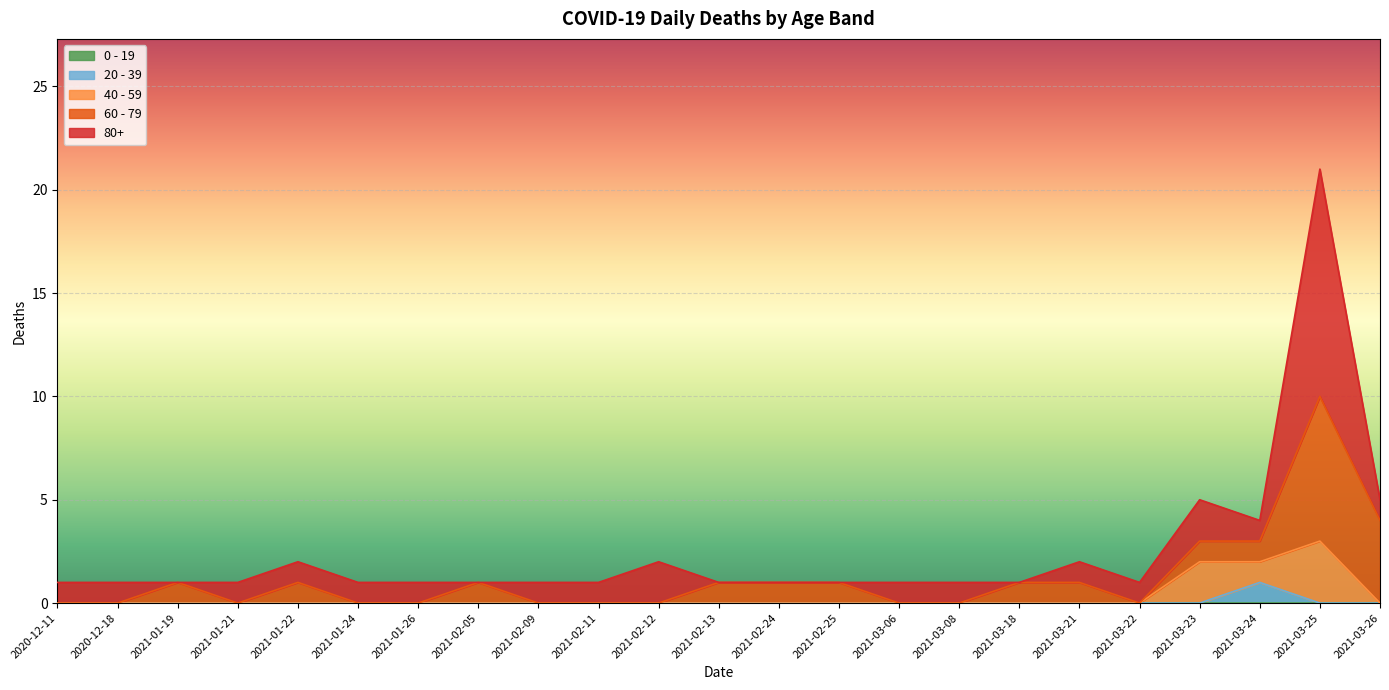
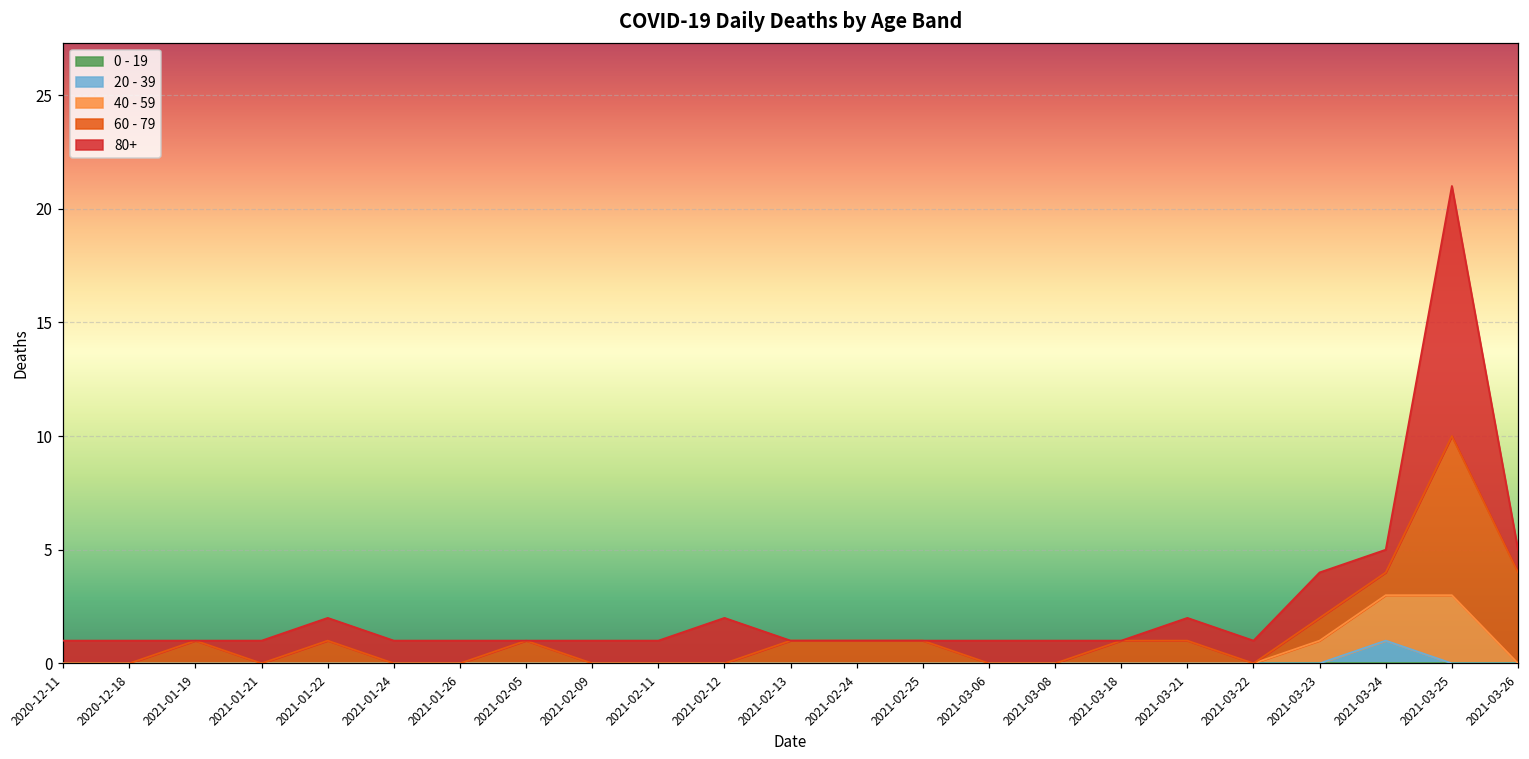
  {
    "0 - 19": {
      "2021-03-24": 0
    },
    "20 - 39": {
      "2021-03-24": 1
    },
    "40 - 59": {
-     "2021-03-23": 2,
-     "2021-03-24": 1,
+     "2021-03-23": 1,
+     "2021-03-24": 2,
      "2021-03-25": 3
    }
  }
